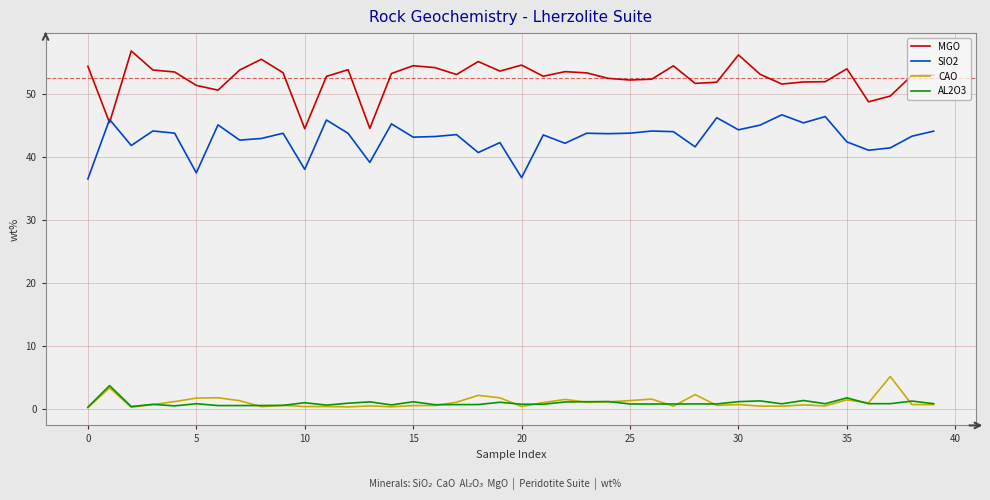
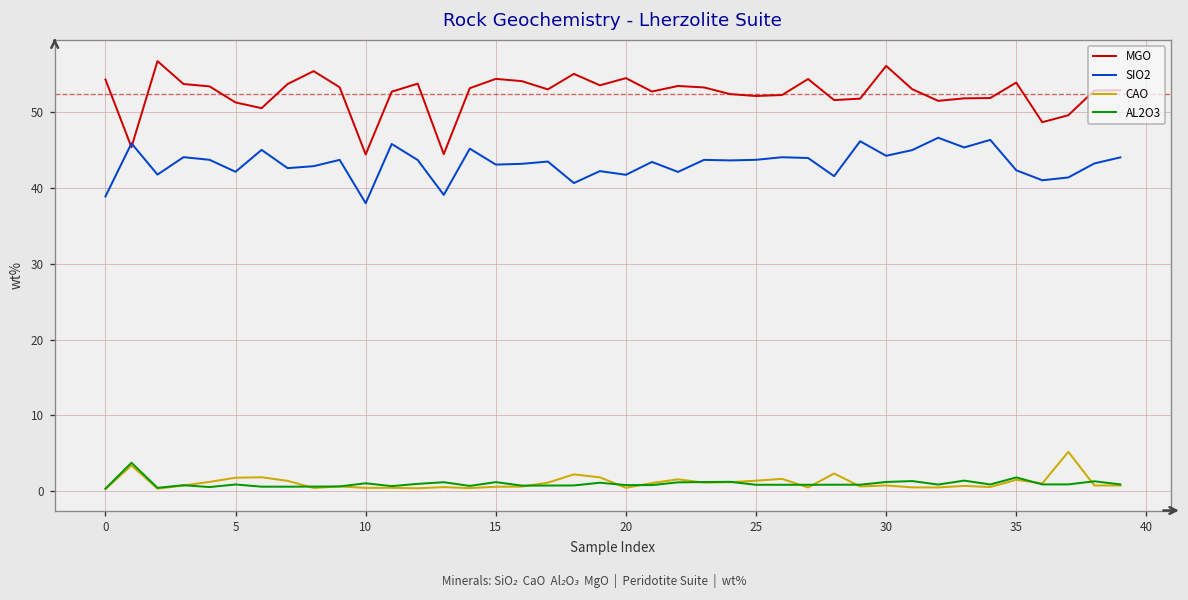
  {
    "MGO": {
      "0": 54,
      "5": 51,
      "10": 44,
      "15": 54,
      "20": 55,
      "25": 52,
      "30": 56,
      "35": 54
    },
    "SIO2": {
-     "0": 36,
-     "5": 37,
+     "0": 39,
+     "5": 42,
      "10": 38,
      "15": 43,
-     "20": 37,
+     "20": 42,
      "25": 44,
      "30": 44,
      "35": 42
    },
    "CAO": {
      "5": 2,
      "10": 0,
      "15": 1,
      "25": 1,
      "30": 1
    },
    "AL2O3": {
      "5": 1,
      "10": 1,
      "15": 1,
      "25": 1,
      "30": 1
    }
  }
